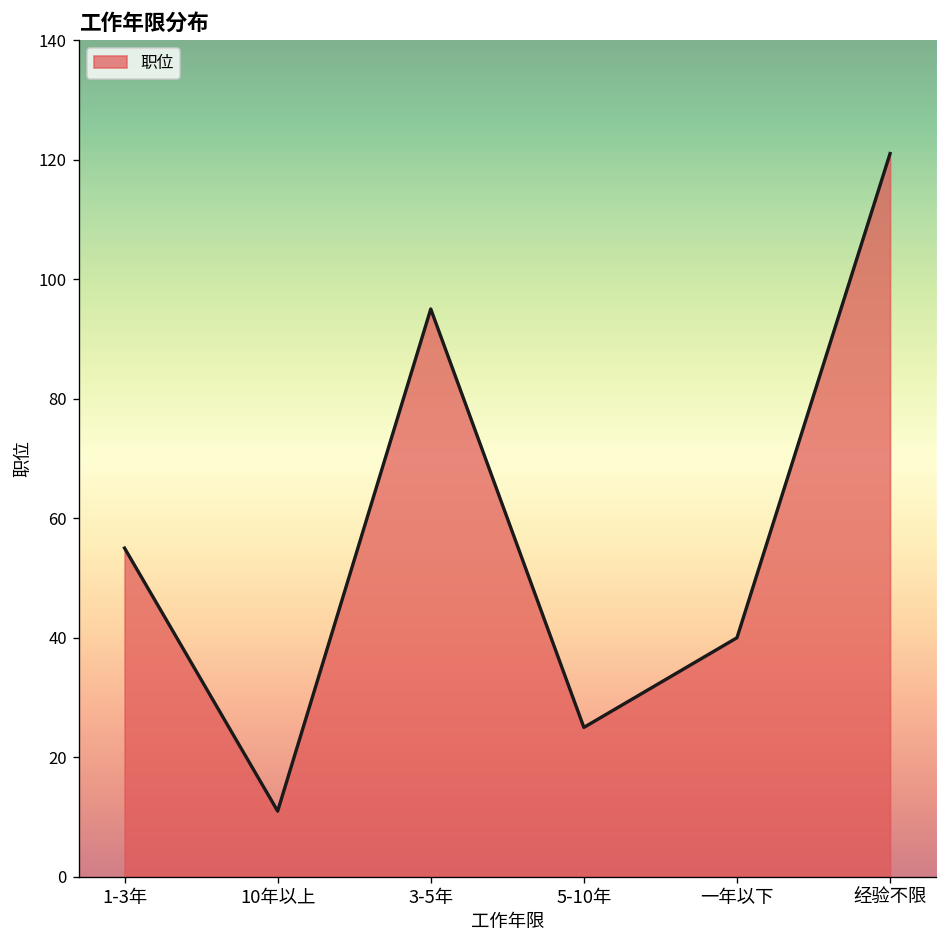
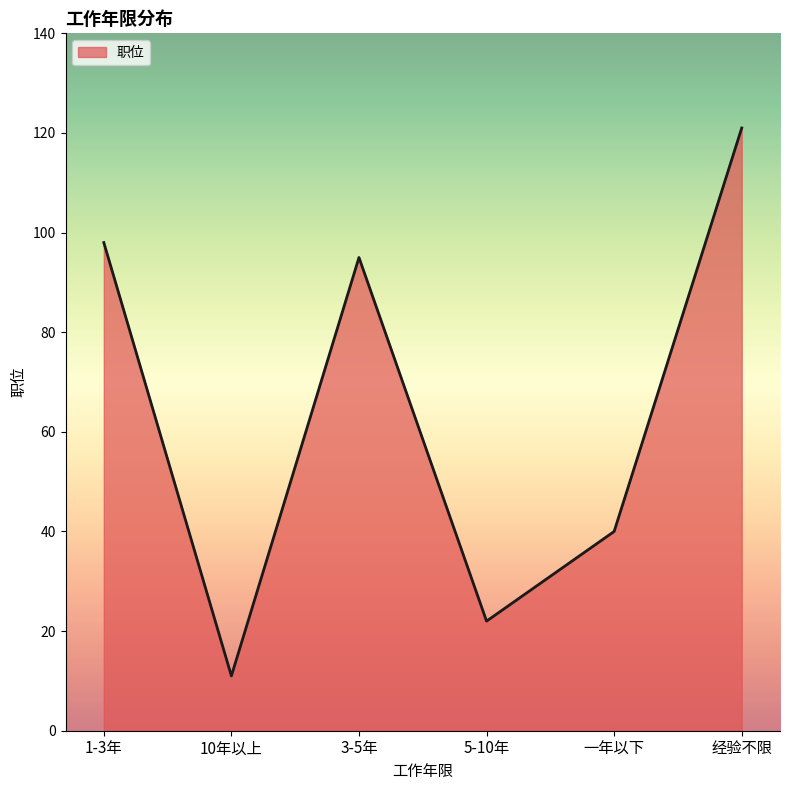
  {
-   "1-3年": 55,
+   "1-3年": 98,
    "10年以上": 11,
    "3-5年": 95,
-   "5-10年": 25,
+   "5-10年": 22,
    "一年以下": 40,
    "经验不限": 121
  }
